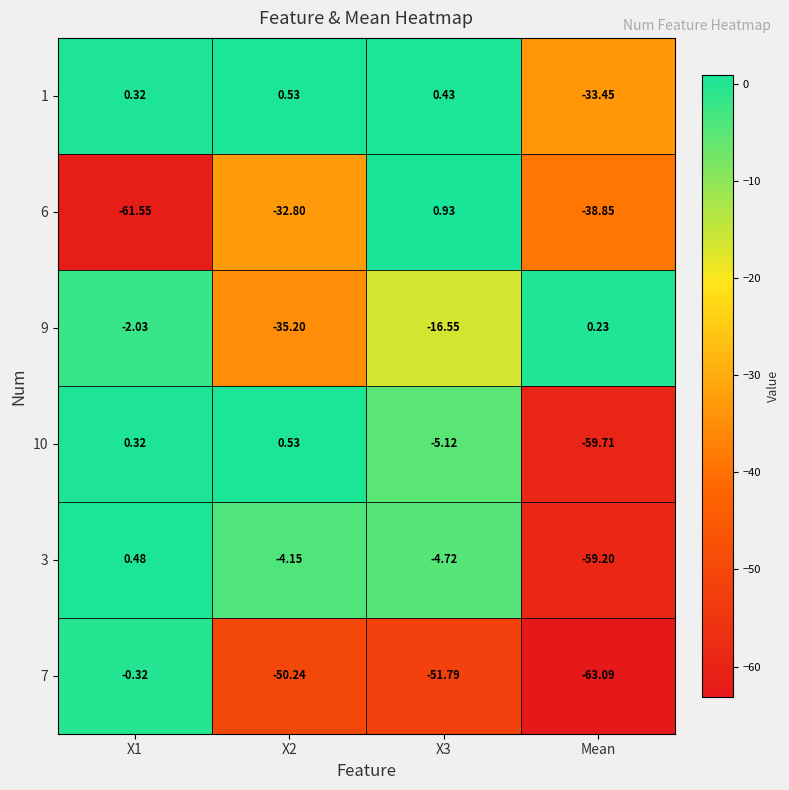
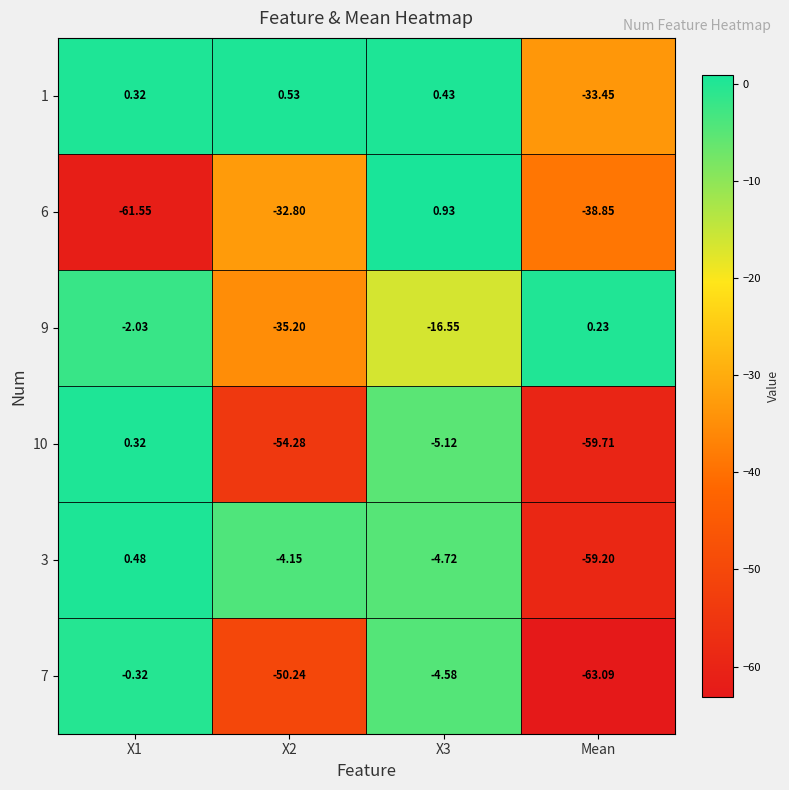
  {
    "1": {
      "X1": 0.32,
      "X2": 0.53,
      "X3": 0.43,
      "Mean": -33.45
    },
    "6": {
      "X1": -61.55,
      "X2": -32.80,
      "X3": 0.93,
      "Mean": -38.85
    },
    "9": {
      "X1": -2.03,
      "X2": -35.20,
      "X3": -16.55,
      "Mean": 0.23
    },
    "10": {
      "X1": 0.32,
-     "X2": 0.53,
+     "X2": -54.28,
      "X3": -5.12,
      "Mean": -59.71
    },
    "3": {
      "X1": 0.48,
      "X2": -4.15,
      "X3": -4.72,
      "Mean": -59.20
    },
    "7": {
      "X1": -0.32,
      "X2": -50.24,
-     "X3": -51.79,
+     "X3": -4.58,
      "Mean": -63.09
    }
  }
